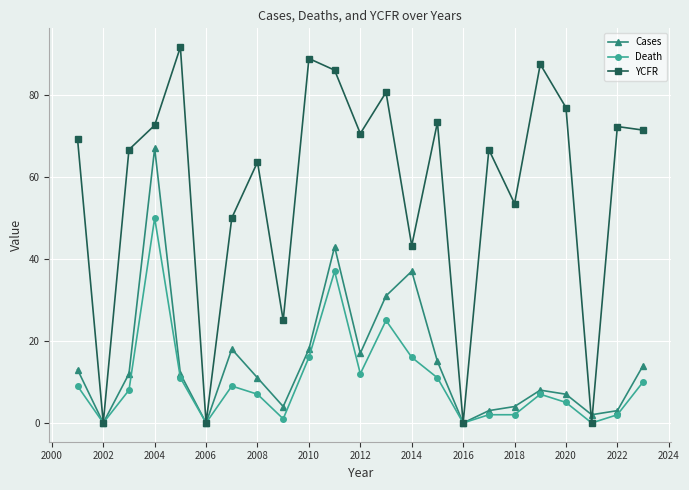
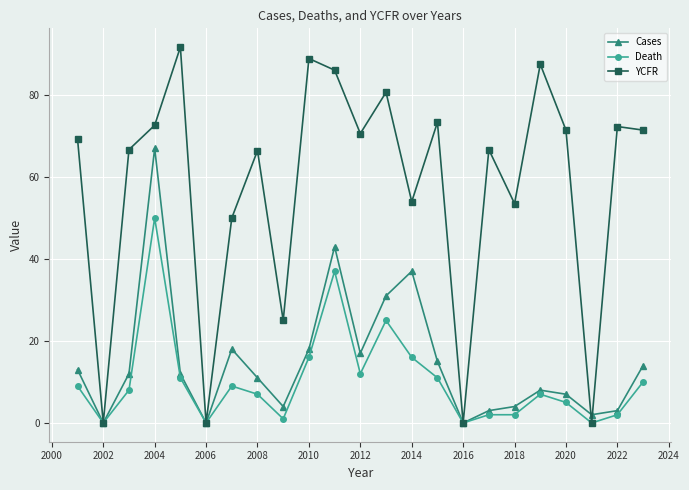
  {
    "YCFR": {
      "2004": 73,
-     "2008": 64,
+     "2008": 66,
      "2010": 89,
      "2012": 71,
-     "2014": 43,
+     "2014": 54,
      "2018": 54,
-     "2020": 77,
+     "2020": 71,
      "2022": 72
    }
  }
